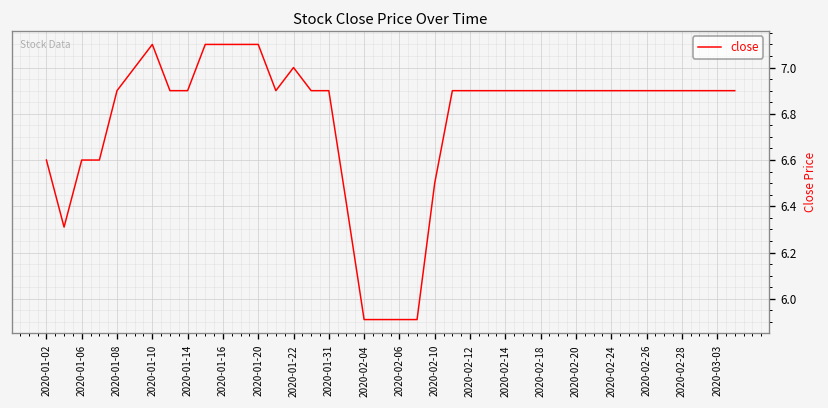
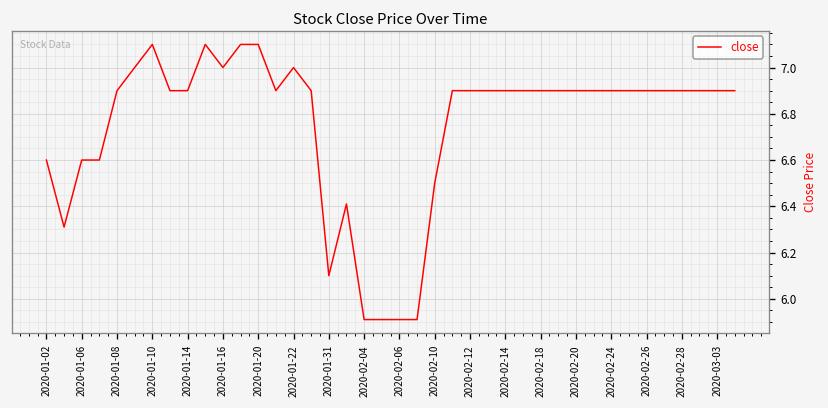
  {
    "2020-01-02": 6.6,
    "2020-01-06": 6.6,
    "2020-01-08": 6.9,
    "2020-01-10": 7.1,
    "2020-01-14": 6.9,
-   "2020-01-16": 7.1,
+   "2020-01-16": 7.0,
    "2020-01-20": 7.1,
    "2020-01-22": 7.0,
-   "2020-01-31": 6.9,
+   "2020-01-31": 6.1,
    "2020-02-04": 5.9,
    "2020-02-06": 5.9,
    "2020-02-10": 6.5,
    "2020-02-12": 6.9,
    "2020-02-14": 6.9,
    "2020-02-18": 6.9,
    "2020-02-20": 6.9,
    "2020-02-24": 6.9,
    "2020-02-26": 6.9,
    "2020-02-28": 6.9,
    "2020-03-03": 6.9
  }
